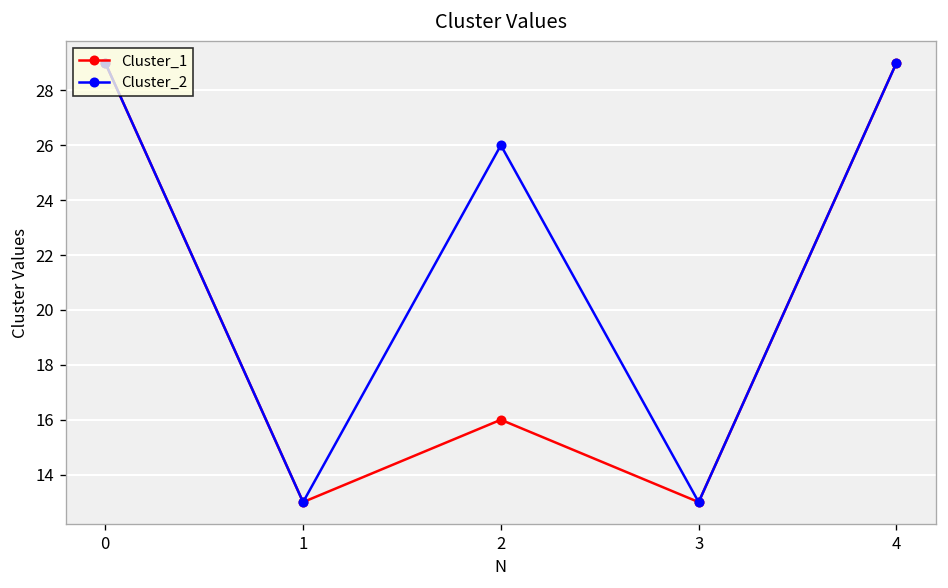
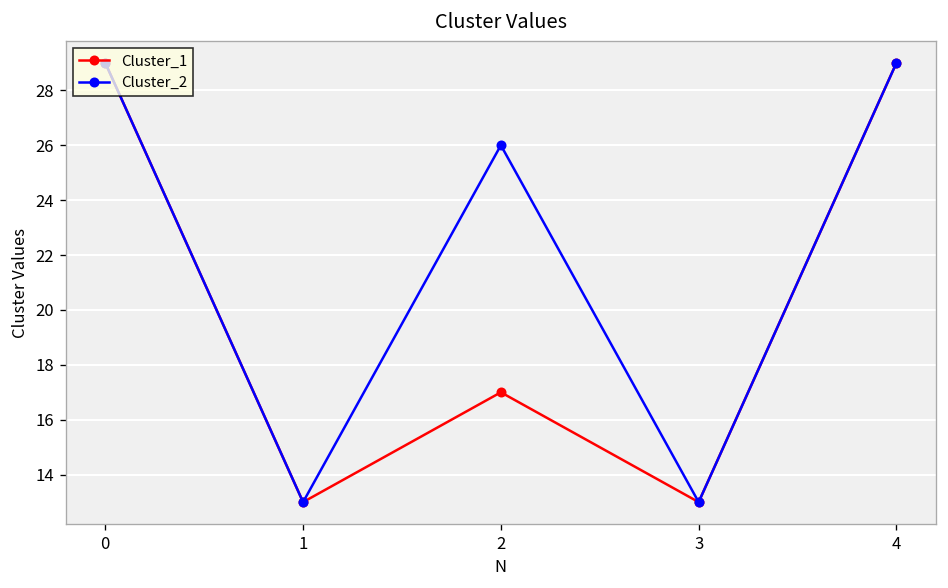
  {
    "Cluster_1": {
-     "2": 16
+     "2": 17
    },
    "Cluster_2": {
      "2": 26
    }
  }
